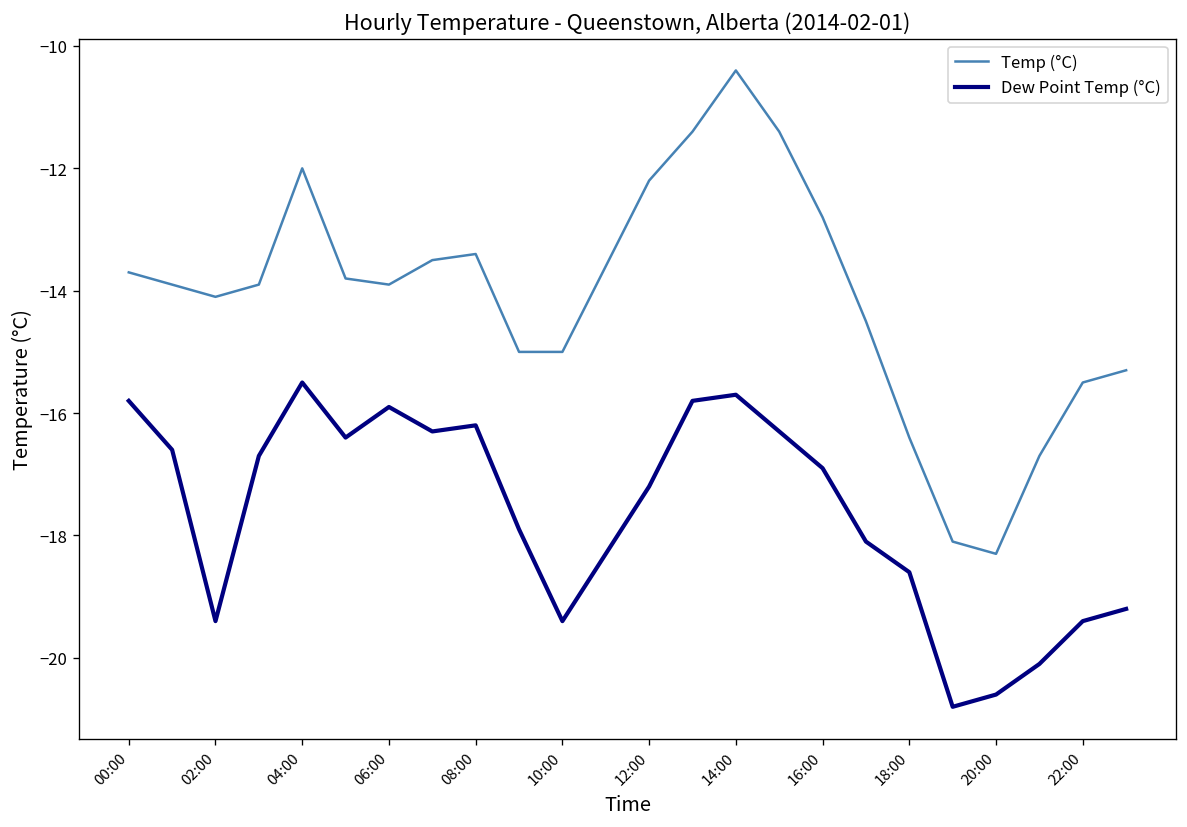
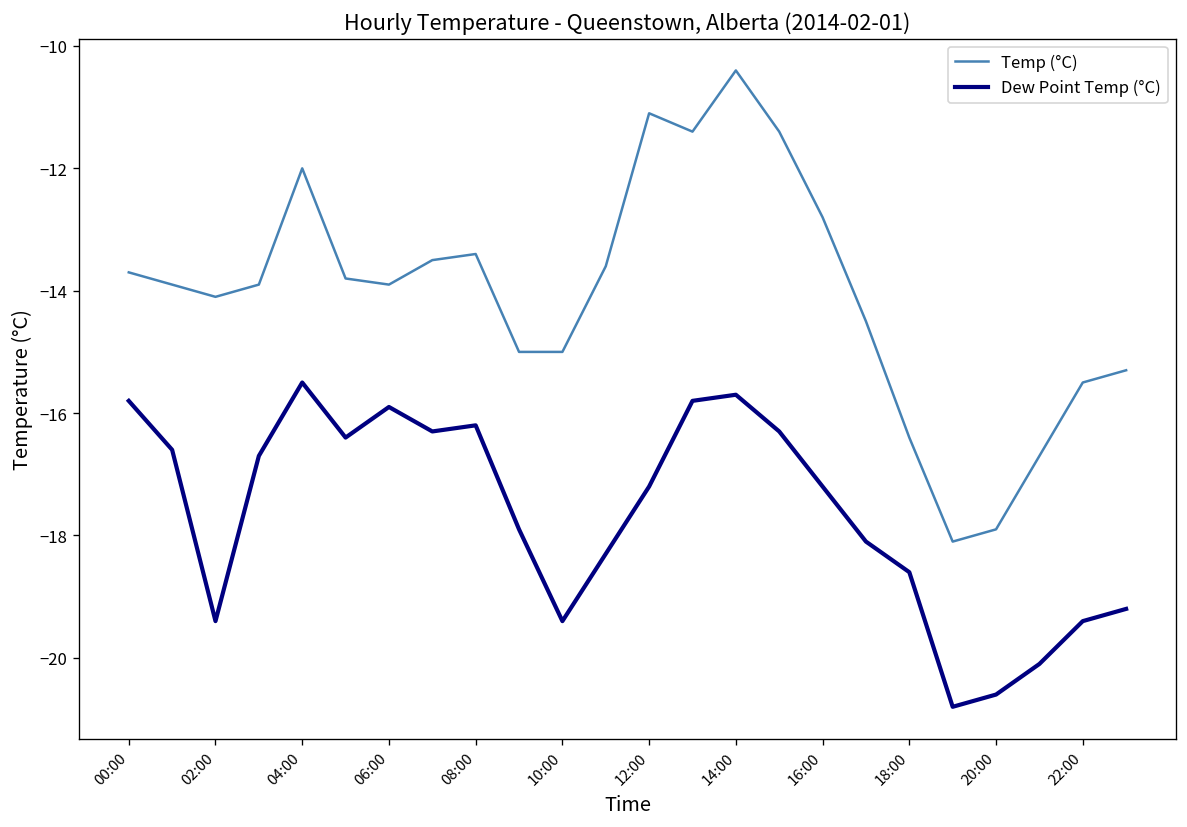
  {
    "Temp (°C)": {
      "00:00": -13.7,
      "02:00": -14.1,
      "04:00": -12.0,
      "06:00": -13.9,
      "08:00": -13.4,
      "10:00": -15.0,
-     "12:00": -12.2,
+     "12:00": -11.1,
      "14:00": -10.4,
      "16:00": -12.8,
      "18:00": -16.4,
-     "20:00": -18.3,
+     "20:00": -17.9,
      "22:00": -15.5
    },
    "Dew Point Temp (°C)": {
      "00:00": -15.8,
      "02:00": -19.4,
      "04:00": -15.5,
      "06:00": -15.9,
      "08:00": -16.2,
      "10:00": -19.4,
      "12:00": -17.2,
      "14:00": -15.7,
-     "16:00": -16.9,
+     "16:00": -17.2,
      "18:00": -18.6,
      "20:00": -20.6,
      "22:00": -19.4
    }
  }
